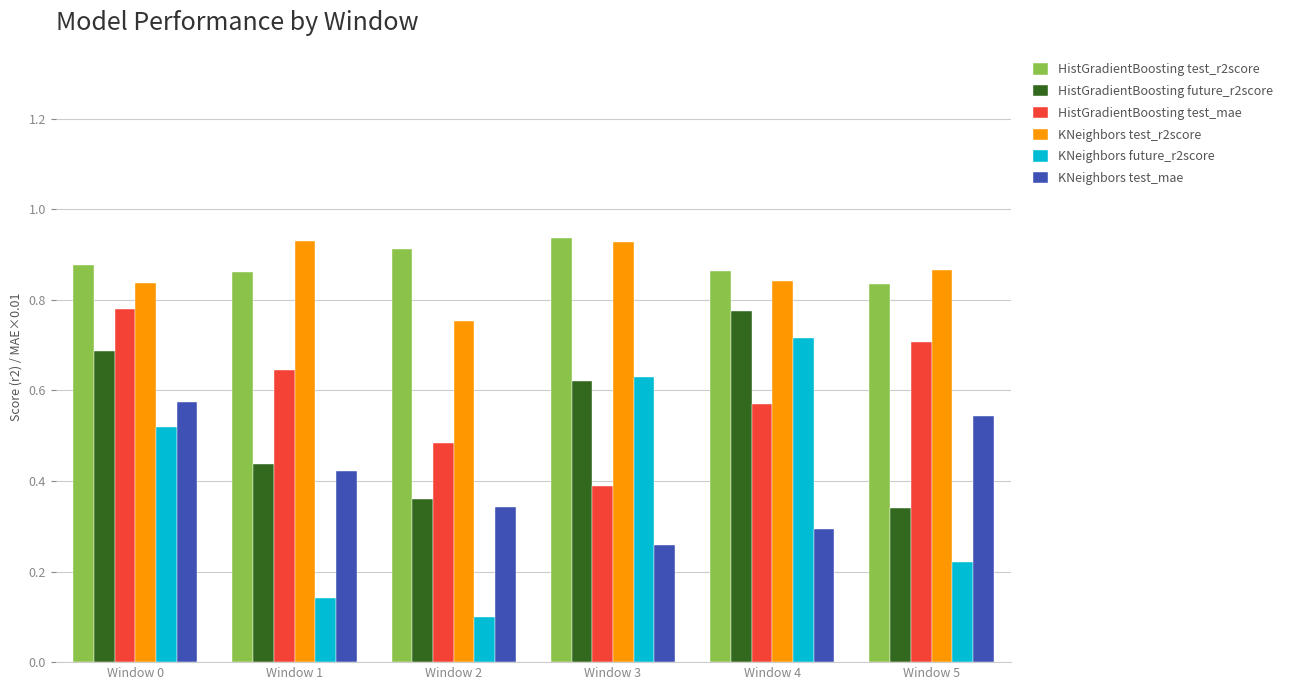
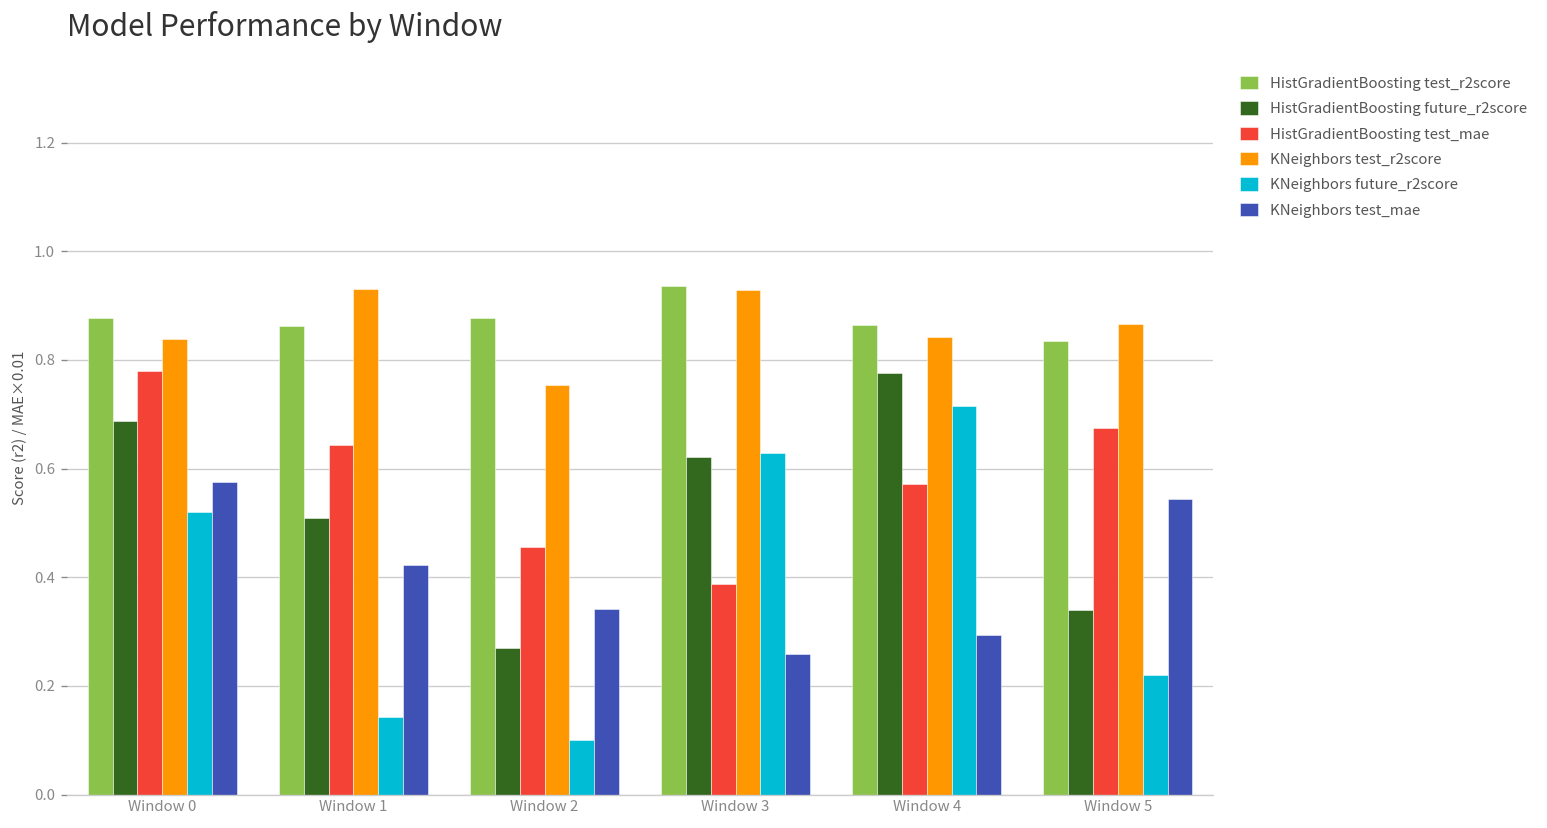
  {
    "HistGradientBoosting test_r2score": {
      "Window 0": 0.88,
      "Window 1": 0.86,
-     "Window 2": 0.91,
+     "Window 2": 0.88,
      "Window 3": 0.94,
      "Window 4": 0.86,
      "Window 5": 0.84
    },
    "HistGradientBoosting future_r2score": {
      "Window 0": 0.69,
-     "Window 1": 0.44,
-     "Window 2": 0.36,
+     "Window 1": 0.51,
+     "Window 2": 0.27,
      "Window 3": 0.62,
      "Window 4": 0.78,
      "Window 5": 0.34
    },
    "HistGradientBoosting test_mae": {
      "Window 0": 0.78,
      "Window 1": 0.64,
-     "Window 2": 0.48,
+     "Window 2": 0.46,
      "Window 3": 0.39,
      "Window 4": 0.57,
-     "Window 5": 0.71
+     "Window 5": 0.67
    },
    "KNeighbors test_r2score": {
      "Window 0": 0.84,
      "Window 1": 0.93,
      "Window 2": 0.75,
      "Window 3": 0.93,
      "Window 4": 0.84,
      "Window 5": 0.87
    },
    "KNeighbors future_r2score": {
      "Window 0": 0.52,
      "Window 1": 0.14,
      "Window 2": 0.10,
      "Window 3": 0.63,
      "Window 4": 0.72,
      "Window 5": 0.22
    },
    "KNeighbors test_mae": {
      "Window 0": 0.57,
      "Window 1": 0.42,
      "Window 2": 0.34,
      "Window 3": 0.26,
      "Window 4": 0.29,
      "Window 5": 0.54
    }
  }
